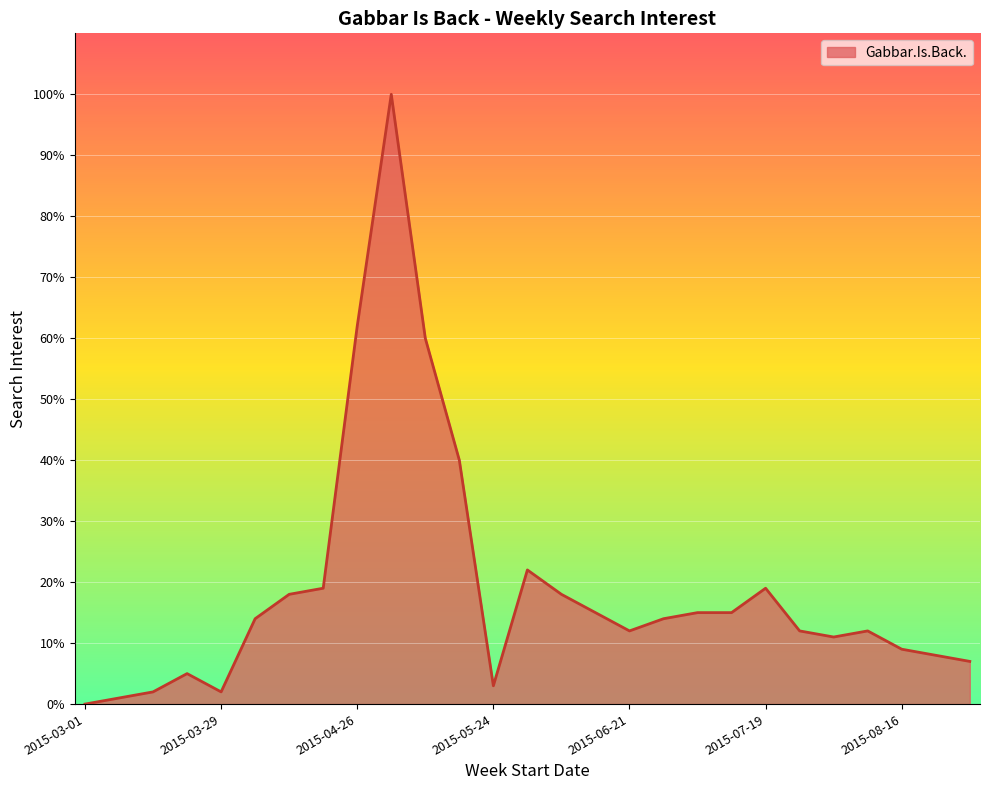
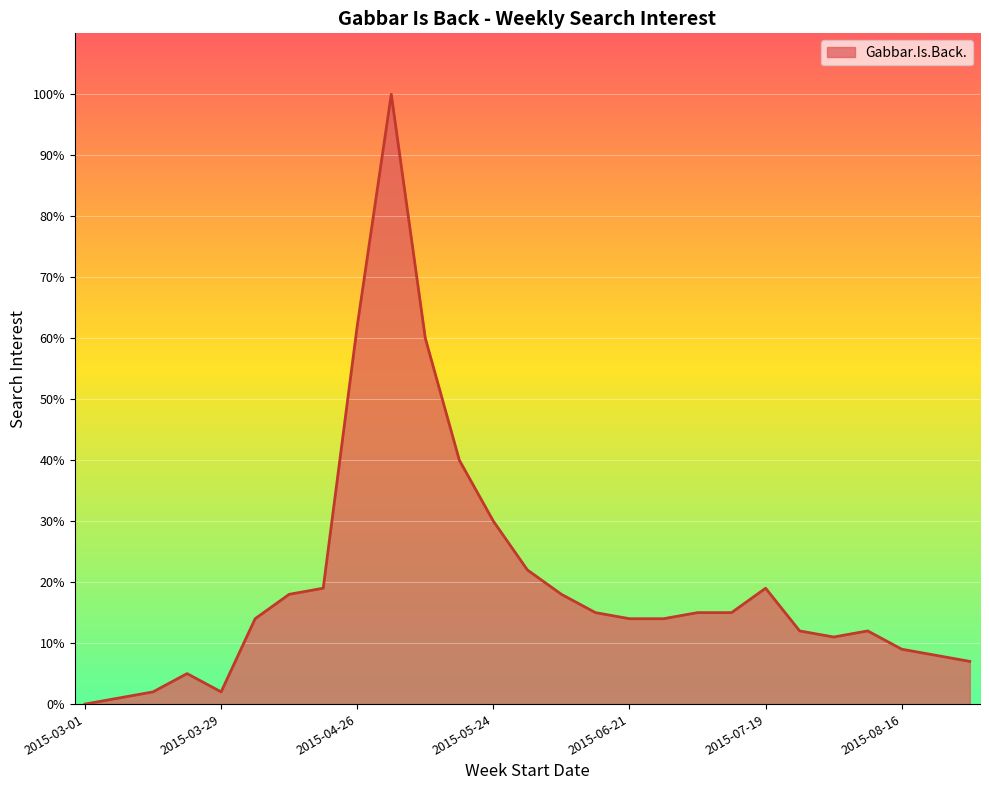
  {
    "2015-03-01": "0%",
    "2015-03-29": "2%",
    "2015-04-26": "62%",
-   "2015-05-24": "3%",
-   "2015-06-21": "12%",
+   "2015-05-24": "30%",
+   "2015-06-21": "14%",
    "2015-07-19": "19%",
    "2015-08-16": "9%"
  }
